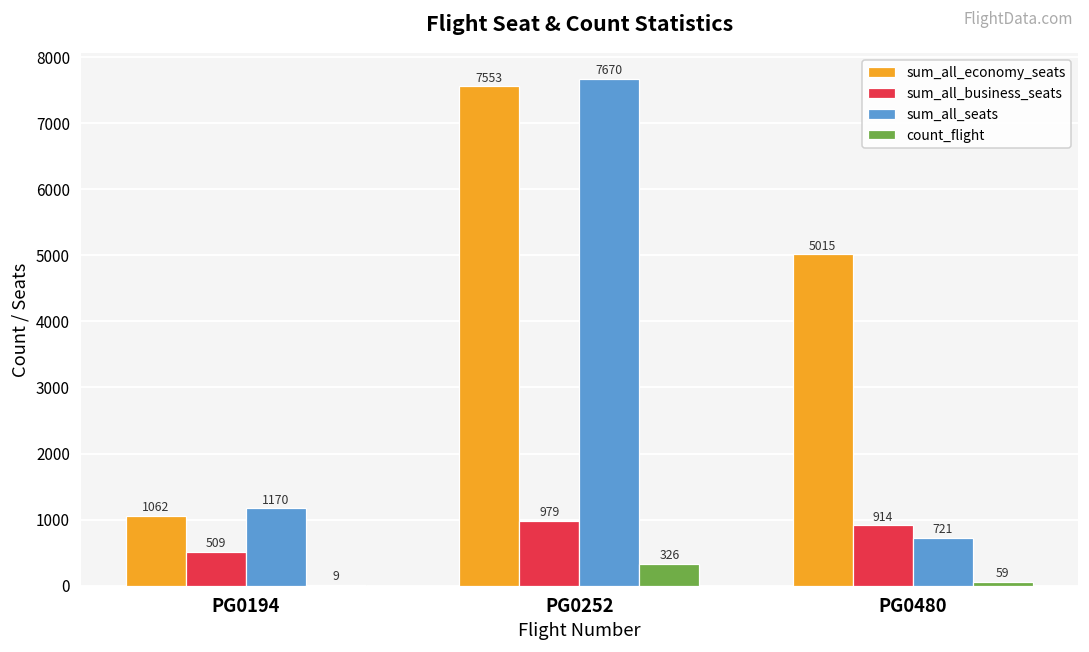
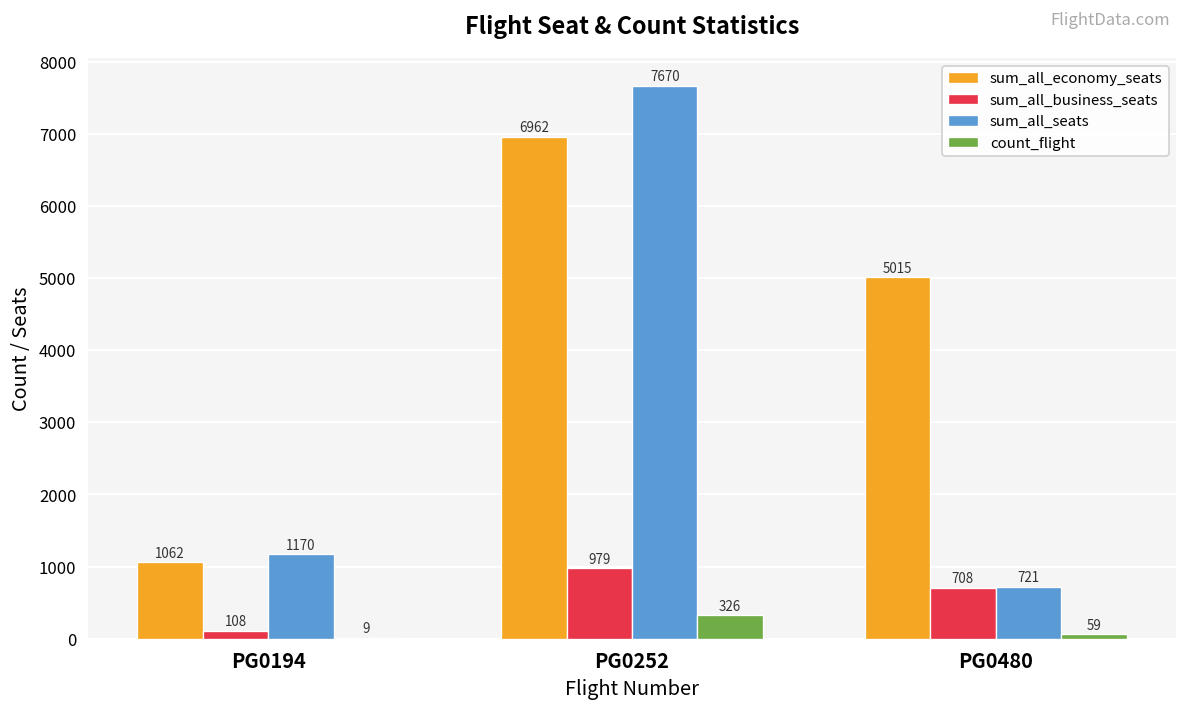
  {
    "sum_all_economy_seats": {
      "PG0194": 1062,
-     "PG0252": 7553,
+     "PG0252": 6962,
      "PG0480": 5015
    },
    "sum_all_business_seats": {
-     "PG0194": 509,
+     "PG0194": 108,
      "PG0252": 979,
-     "PG0480": 914
+     "PG0480": 708
    },
    "sum_all_seats": {
      "PG0194": 1170,
      "PG0252": 7670,
      "PG0480": 721
    },
    "count_flight": {
      "PG0194": 9,
      "PG0480": 59
    }
  }
